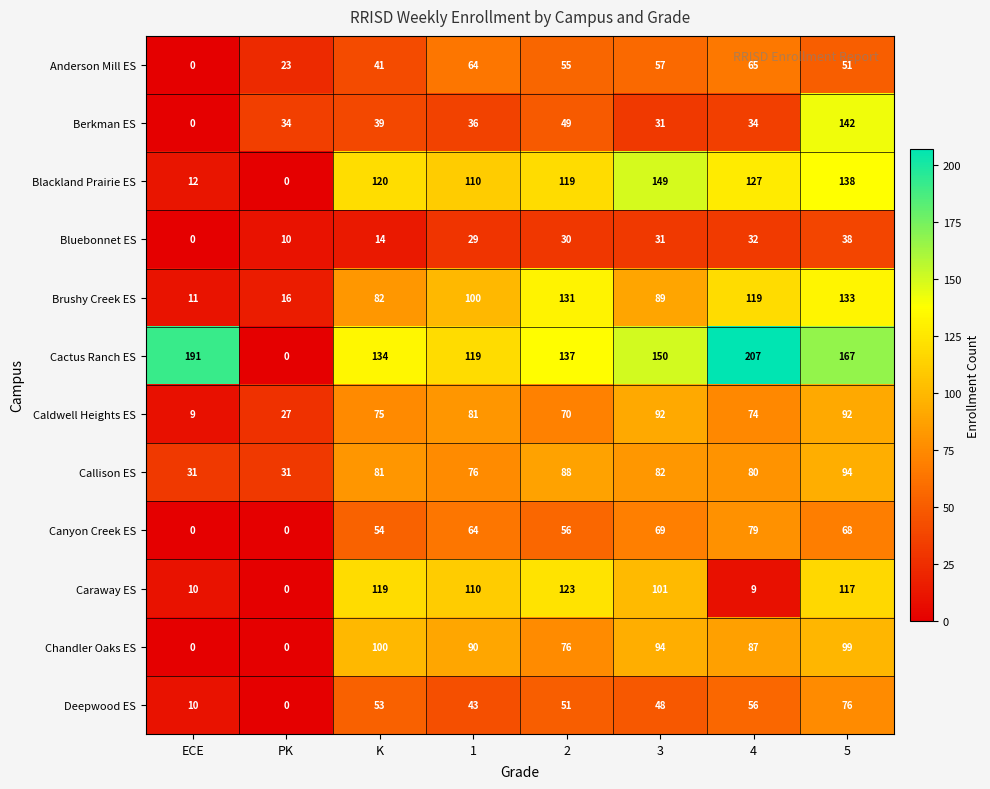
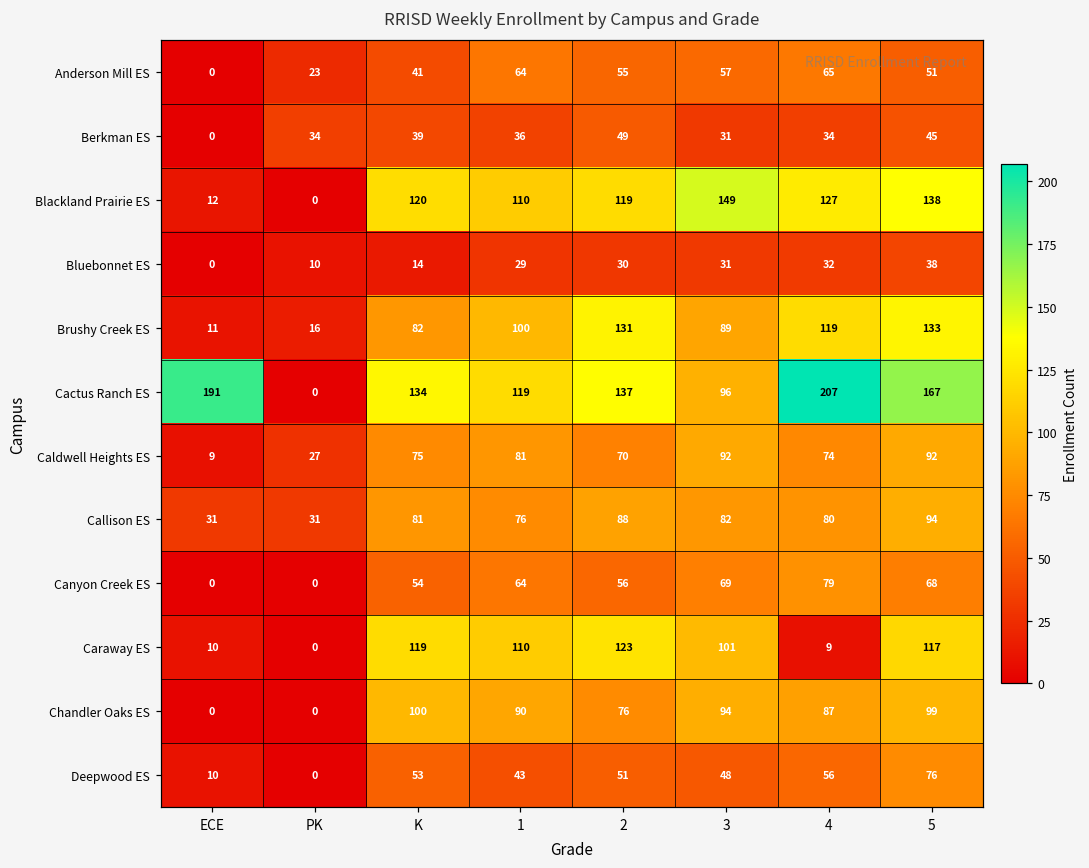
  {
    "Anderson Mill ES": {
      "ECE": 0,
      "PK": 23,
      "K": 41,
      "1": 64,
      "2": 55,
      "3": 57
    },
    "Berkman ES": {
      "ECE": 0,
      "PK": 34,
      "K": 39,
      "1": 36,
      "2": 49,
      "3": 31,
      "4": 34,
-     "5": 142
+     "5": 45
    },
    "Blackland Prairie ES": {
      "ECE": 12,
      "PK": 0,
      "K": 120,
      "1": 110,
      "2": 119,
      "3": 149,
      "4": 127,
      "5": 138
    },
    "Bluebonnet ES": {
      "ECE": 0,
      "PK": 10,
      "K": 14,
      "1": 29,
      "2": 30,
      "3": 31,
      "4": 32,
      "5": 38
    },
    "Brushy Creek ES": {
      "ECE": 11,
      "PK": 16,
      "K": 82,
      "1": 100,
      "2": 131,
      "3": 89,
      "4": 119,
      "5": 133
    },
    "Cactus Ranch ES": {
      "ECE": 191,
      "PK": 0,
      "K": 134,
      "1": 119,
      "2": 137,
-     "3": 150,
+     "3": 96,
      "4": 207,
      "5": 167
    },
    "Caldwell Heights ES": {
      "ECE": 9,
      "PK": 27,
      "K": 75,
      "1": 81,
      "2": 70,
      "3": 92,
      "4": 74,
      "5": 92
    },
    "Callison ES": {
      "ECE": 31,
      "PK": 31,
      "K": 81,
      "1": 76,
      "2": 88,
      "3": 82,
      "4": 80,
      "5": 94
    },
    "Canyon Creek ES": {
      "ECE": 0,
      "PK": 0,
      "K": 54,
      "1": 64,
      "2": 56,
      "3": 69,
      "4": 79,
      "5": 68
    },
    "Caraway ES": {
      "ECE": 10,
      "PK": 0,
      "K": 119,
      "1": 110,
      "2": 123,
      "3": 101,
      "4": 9,
      "5": 117
    },
    "Chandler Oaks ES": {
      "ECE": 0,
      "PK": 0,
      "K": 100,
      "1": 90,
      "2": 76,
      "3": 94,
      "4": 87,
      "5": 99
    },
    "Deepwood ES": {
      "ECE": 10,
      "PK": 0,
      "K": 53,
      "1": 43,
      "2": 51,
      "3": 48,
      "4": 56,
      "5": 76
    }
  }
